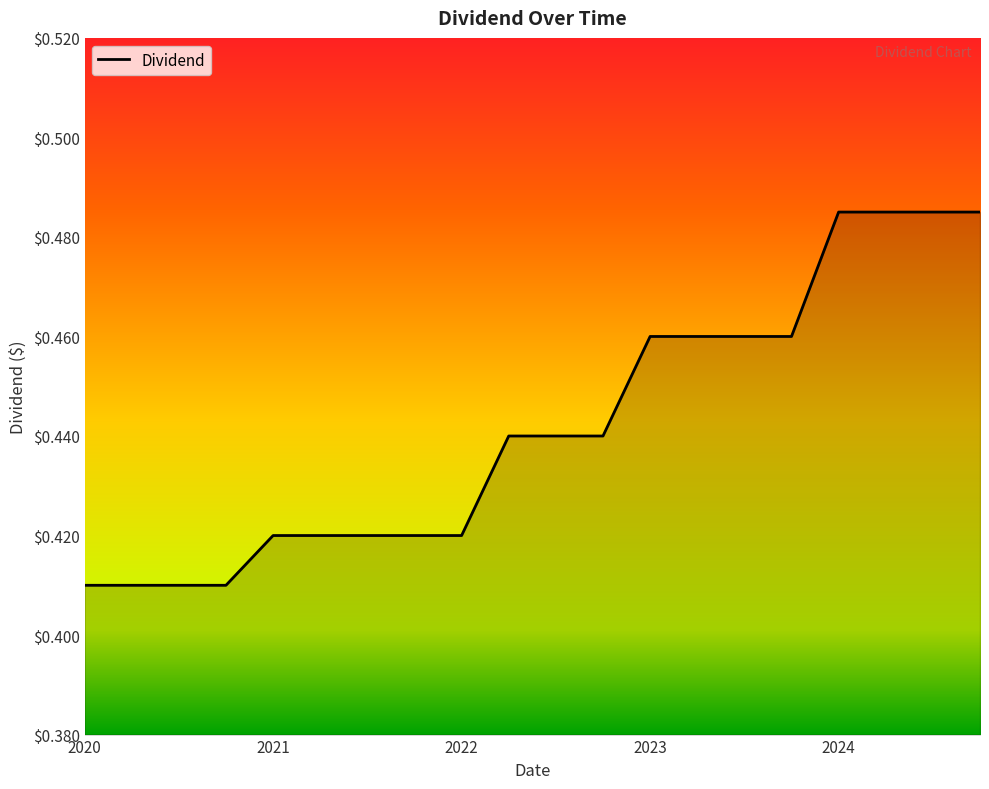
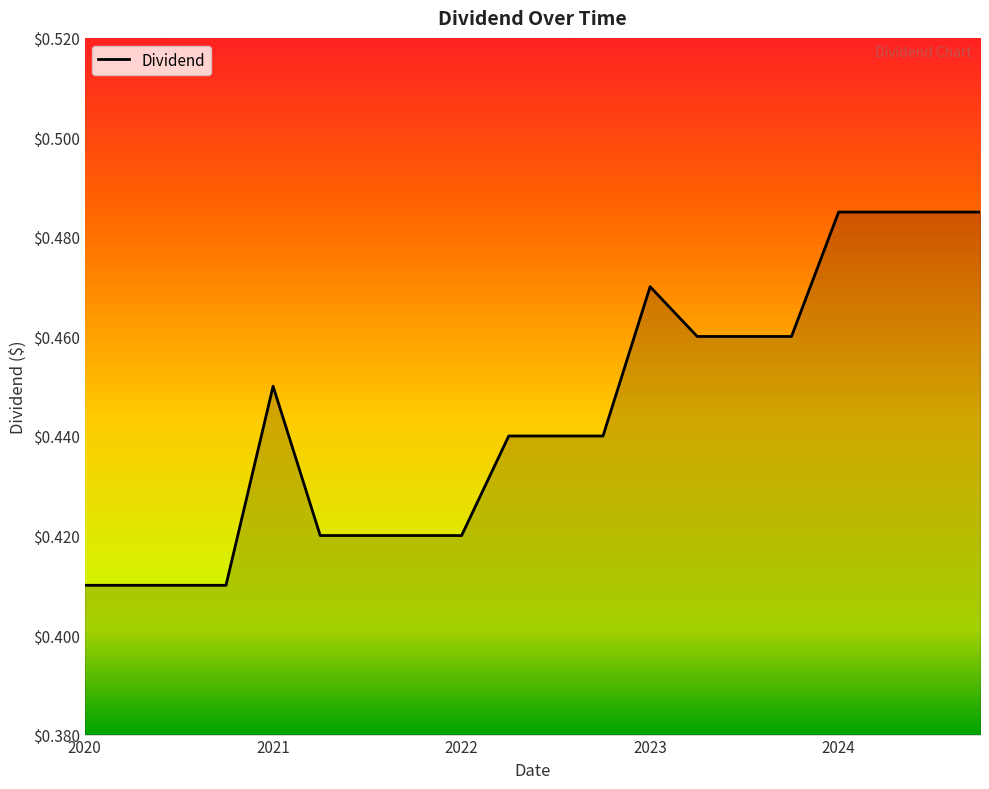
  {
    "2020": "$0.41",
-   "2021": "$0.42",
+   "2021": "$0.45",
    "2022": "$0.42",
-   "2023": "$0.46",
+   "2023": "$0.47",
    "2024": "$0.485"
  }
